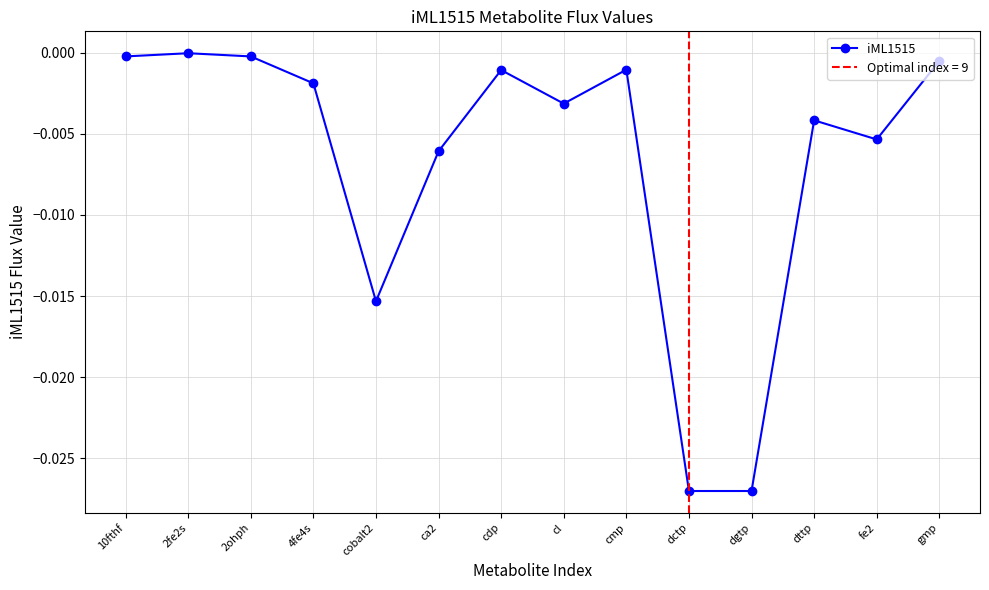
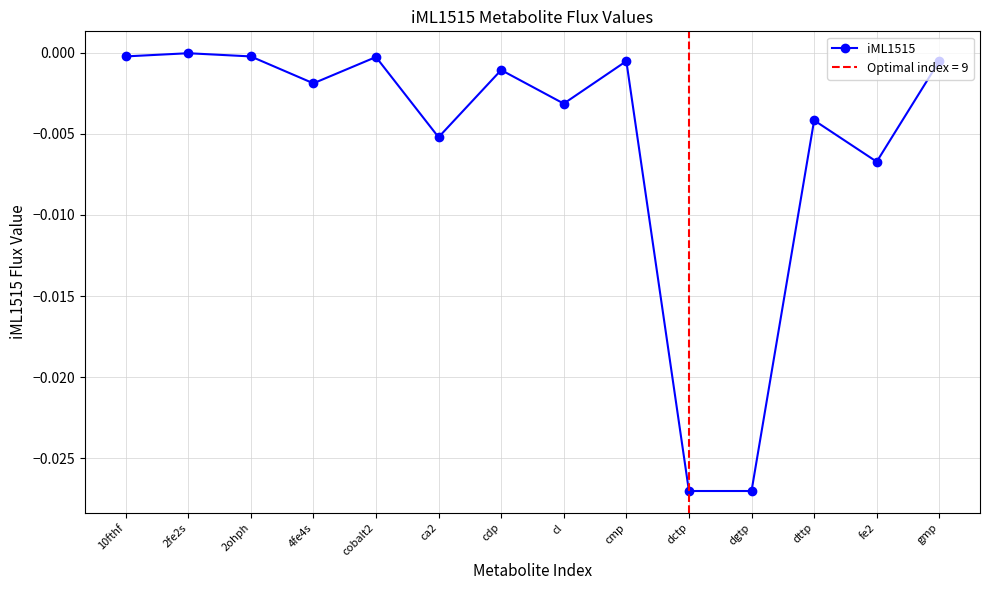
  {
    "10fthf": -0.0002,
    "2fe2s": 0.0000,
    "2ohph": -0.0002,
    "4fe4s": -0.0019,
-   "cobalt2": -0.0153,
-   "ca2": -0.0061,
+   "cobalt2": -0.0003,
+   "ca2": -0.0052,
    "cdp": -0.0011,
    "cl": -0.0031,
-   "cmp": -0.0010,
+   "cmp": -0.0005,
    "dctp": -0.0270,
    "dgtp": -0.0270,
    "dttp": -0.0042,
-   "fe2": -0.0053
+   "fe2": -0.0067
  }
